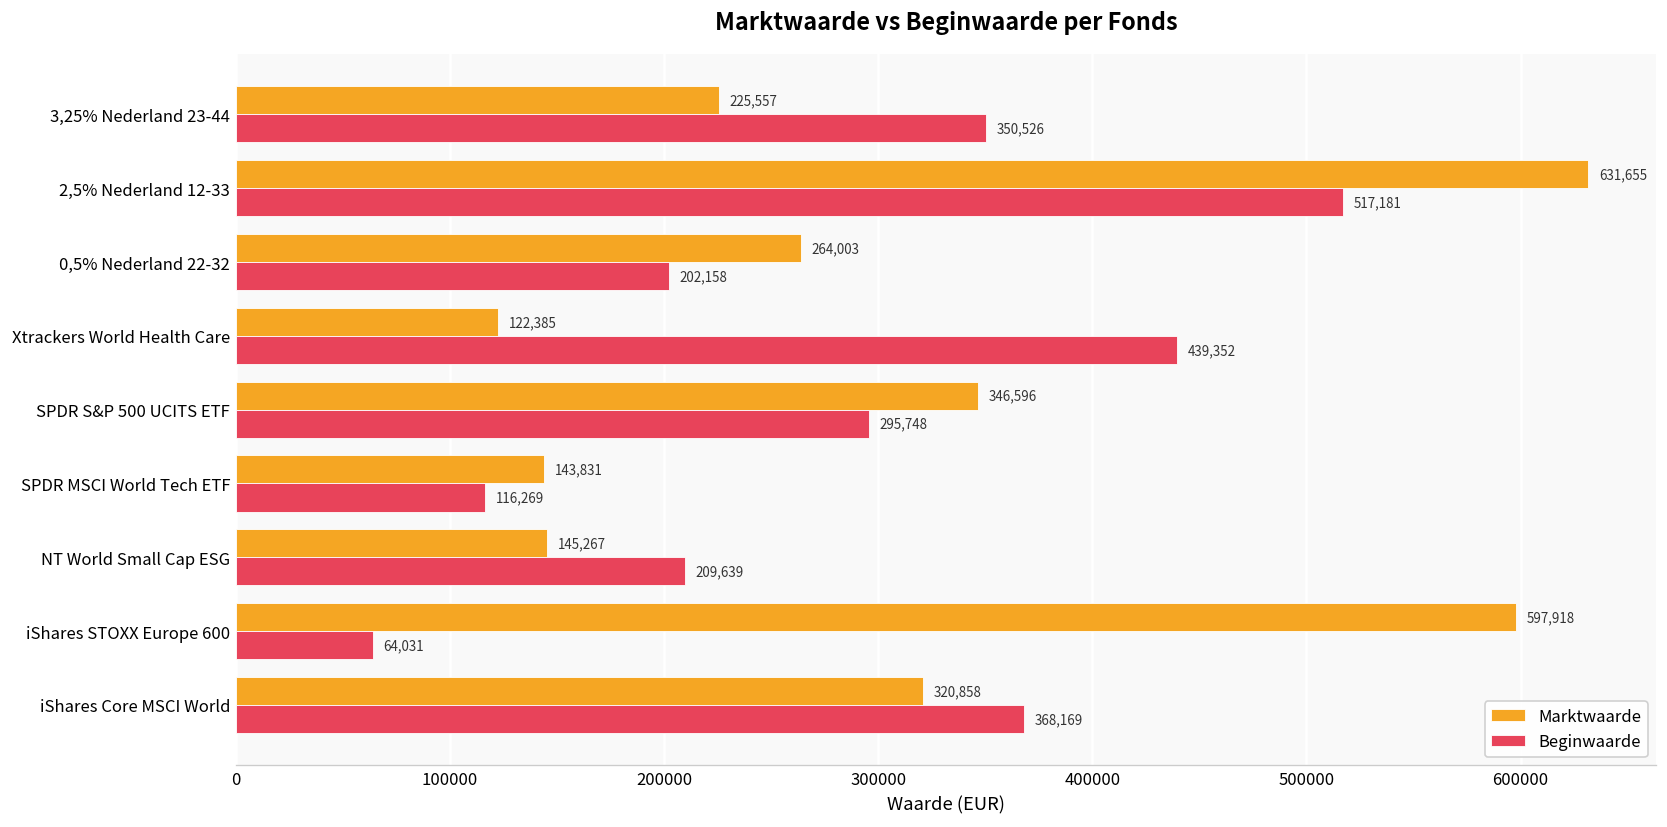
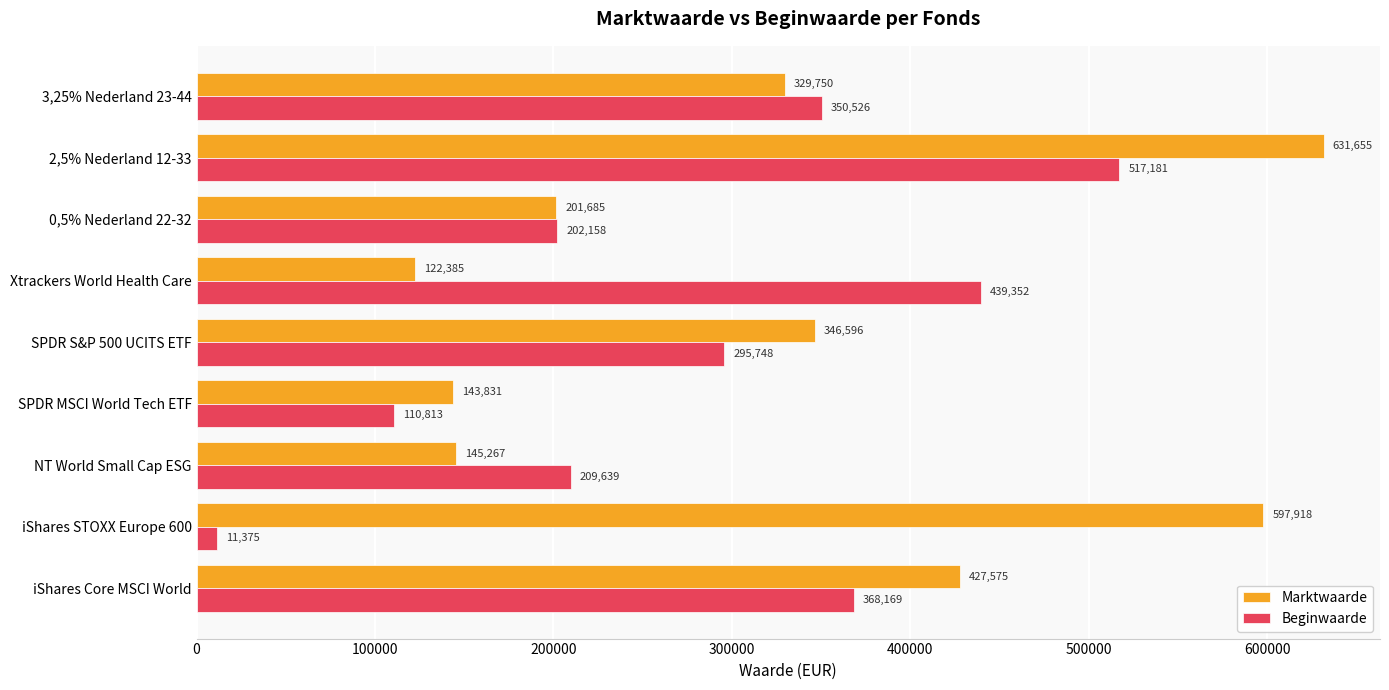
  {
    "Marktwaarde": {
-     "3,25% Nederland 23-44": "225,557",
+     "3,25% Nederland 23-44": "329,750",
      "2,5% Nederland 12-33": "631,655",
-     "0,5% Nederland 22-32": "264,003",
+     "0,5% Nederland 22-32": "201,685",
      "Xtrackers World Health Care": "122,385",
      "SPDR S&P 500 UCITS ETF": "346,596",
      "SPDR MSCI World Tech ETF": "143,831",
      "NT World Small Cap ESG": "145,267",
      "iShares STOXX Europe 600": "597,918",
-     "iShares Core MSCI World": "320,858"
+     "iShares Core MSCI World": "427,575"
    },
    "Beginwaarde": {
      "3,25% Nederland 23-44": "350,526",
      "2,5% Nederland 12-33": "517,181",
      "0,5% Nederland 22-32": "202,158",
      "Xtrackers World Health Care": "439,352",
      "SPDR S&P 500 UCITS ETF": "295,748",
-     "SPDR MSCI World Tech ETF": "116,269",
+     "SPDR MSCI World Tech ETF": "110,813",
      "NT World Small Cap ESG": "209,639",
-     "iShares STOXX Europe 600": "64,031",
+     "iShares STOXX Europe 600": "11,375",
      "iShares Core MSCI World": "368,169"
    }
  }
